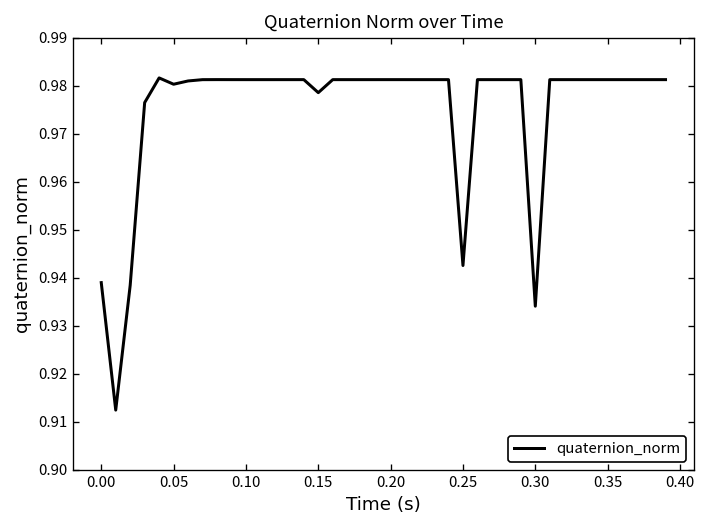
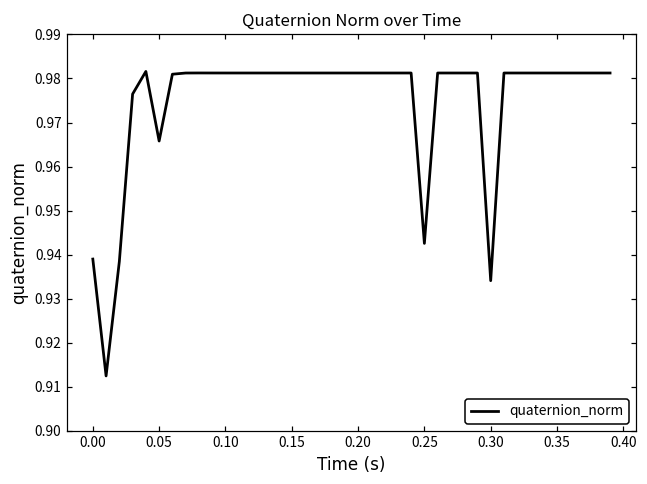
  {
    "0.00": 0.939,
-   "0.05": 0.980,
+   "0.05": 0.966,
    "0.10": 0.981,
-   "0.15": 0.979,
+   "0.15": 0.981,
    "0.20": 0.981,
    "0.25": 0.943,
    "0.30": 0.934,
    "0.35": 0.981
  }
